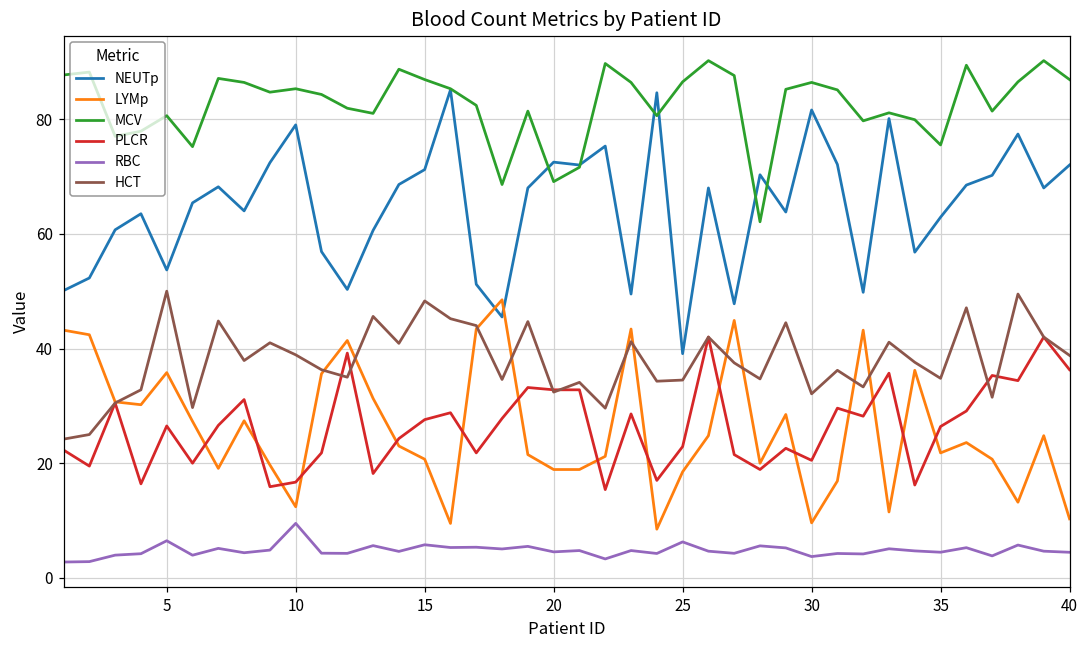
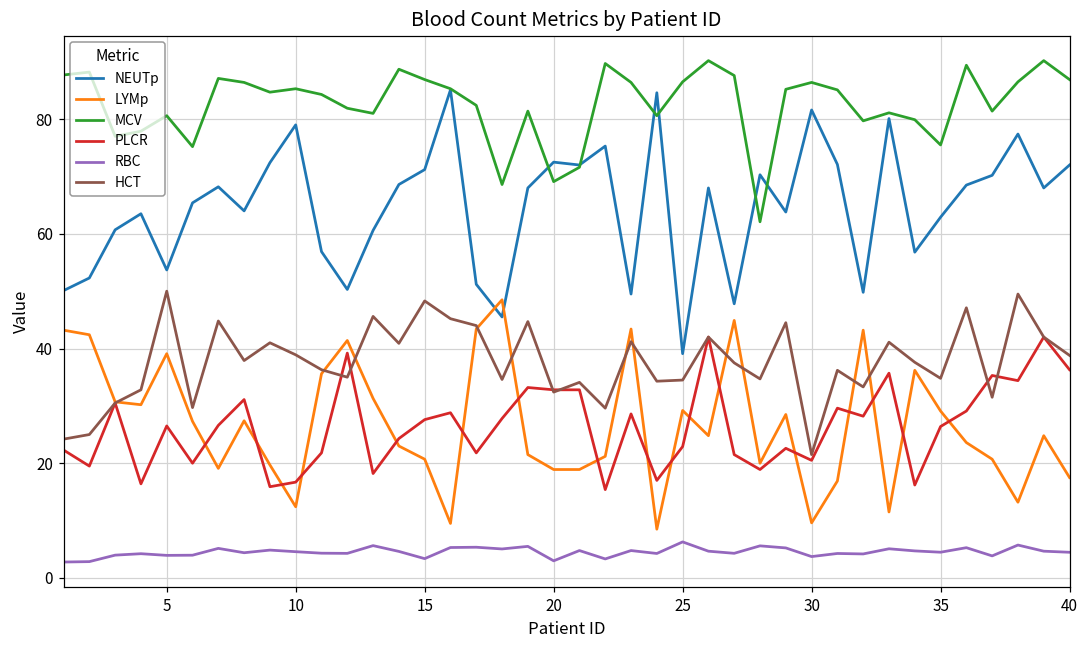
  {
    "NEUTp": {
      "5": 54,
      "10": 79,
      "15": 71,
      "20": 73,
      "25": 39,
      "30": 82,
      "35": 63,
      "40": 72
    },
    "LYMp": {
-     "5": 36,
+     "5": 39,
      "10": 12,
      "15": 21,
      "20": 19,
-     "25": 19,
+     "25": 29,
      "30": 10,
-     "35": 22,
-     "40": 10
+     "35": 29,
+     "40": 18
    },
    "MCV": {
      "5": 81,
      "10": 85,
      "15": 87,
      "20": 69,
      "25": 87,
      "30": 86,
      "35": 76,
      "40": 87
    },
    "PLCR": {
      "5": 27,
      "10": 17,
      "15": 28,
      "25": 23,
      "30": 21,
      "35": 26,
      "40": 36
    },
    "RBC": {
-     "5": 6,
-     "10": 10,
-     "15": 6,
-     "20": 5,
+     "5": 4,
+     "10": 5,
+     "15": 3,
+     "20": 3,
      "25": 6,
      "30": 4,
      "35": 4,
      "40": 4
    },
    "HCT": {
      "5": 50,
      "10": 39,
      "15": 48,
      "25": 35,
-     "30": 32,
+     "30": 22,
      "35": 35,
      "40": 39
    }
  }
